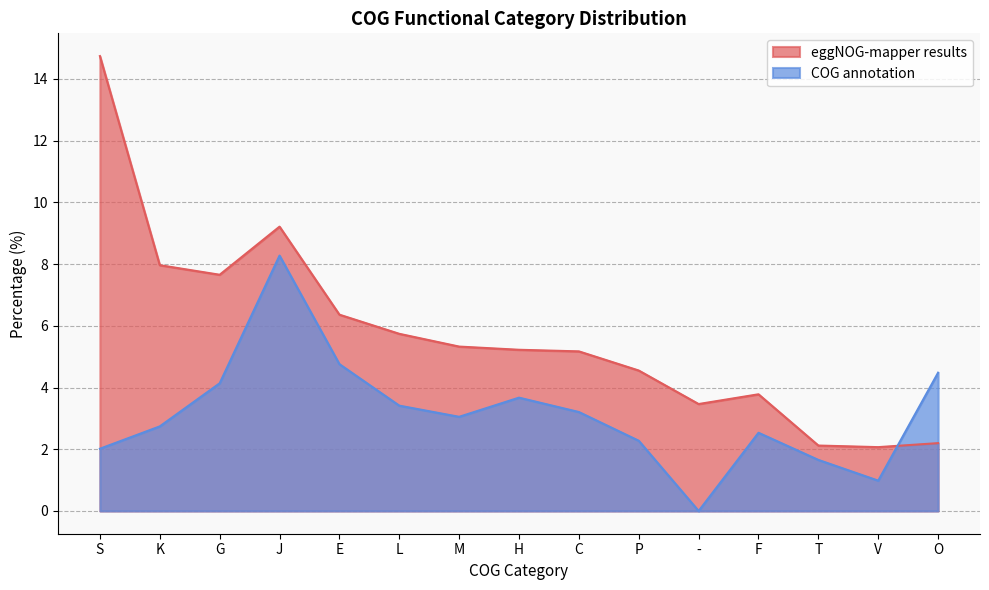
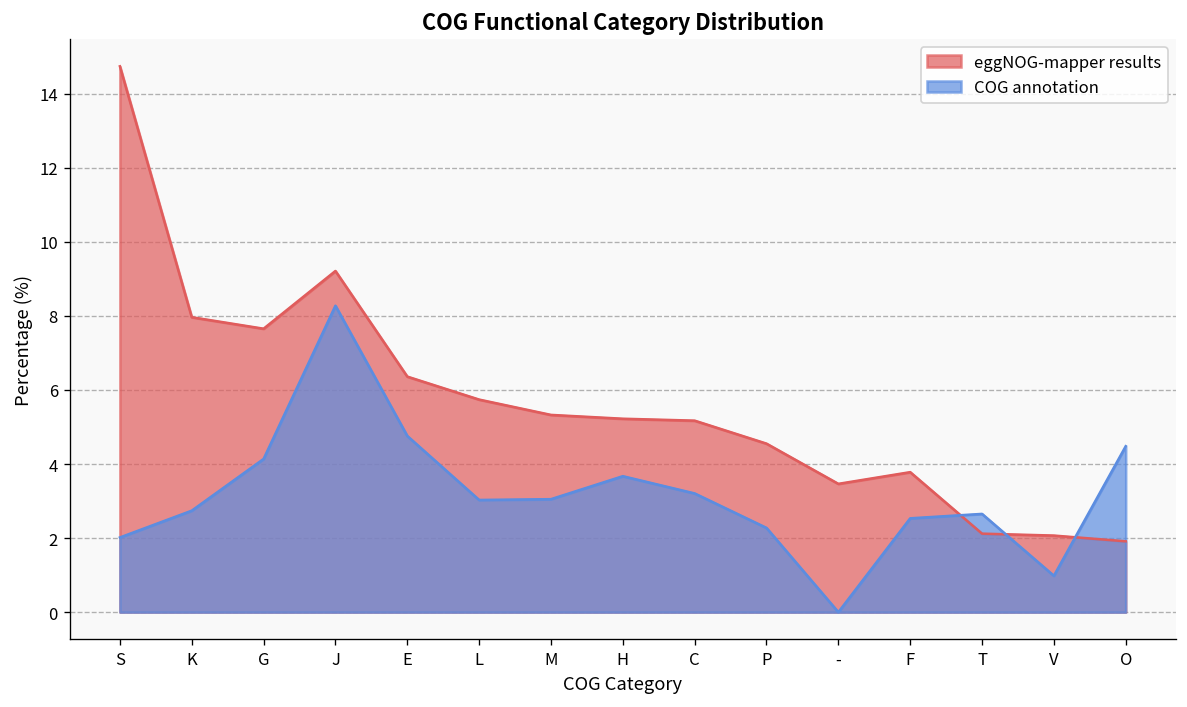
  {
    "eggNOG-mapper results": {
      "S": 14.7,
      "K": 8.0,
      "G": 7.7,
      "J": 9.2,
      "E": 6.4,
      "L": 5.7,
      "M": 5.3,
      "H": 5.2,
      "C": 5.2,
      "P": 4.6,
      "-": 3.5,
      "F": 3.8,
      "T": 2.1,
      "V": 2.1,
-     "O": 2.2
+     "O": 1.9
    },
    "COG annotation": {
      "S": 2.0,
      "K": 2.7,
      "G": 4.1,
      "J": 8.3,
      "E": 4.8,
-     "L": 3.4,
+     "L": 3.0,
      "M": 3.1,
      "H": 3.7,
      "C": 3.2,
      "P": 2.3,
      "-": 0.0,
      "F": 2.5,
-     "T": 1.7,
+     "T": 2.7,
      "V": 1.0,
      "O": 4.5
    }
  }
